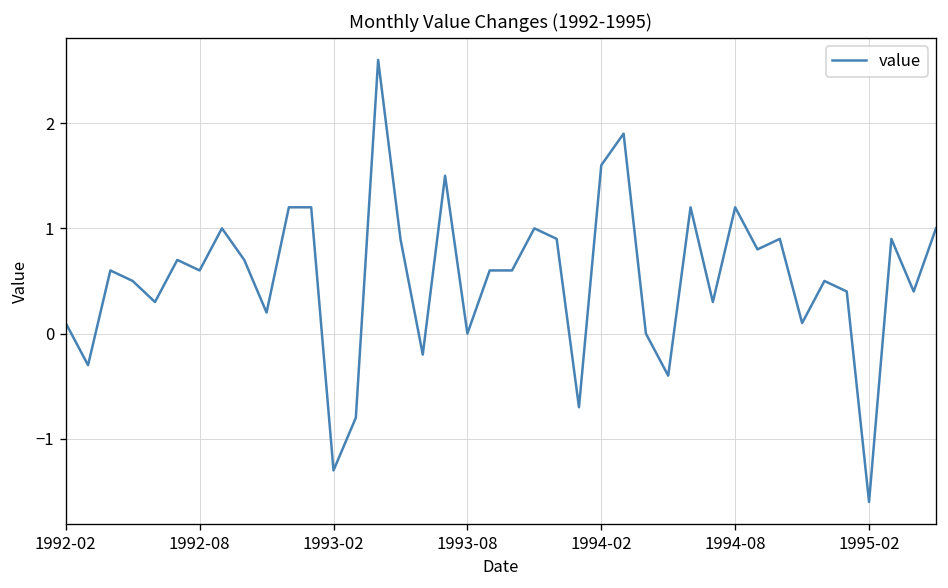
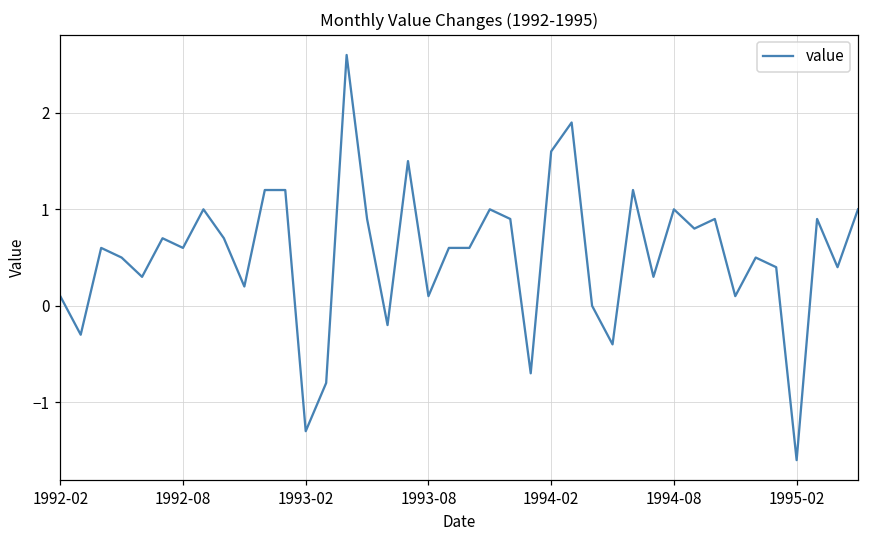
  {
    "1992-02": 0.1,
    "1992-08": 0.6,
    "1993-02": -1.3,
-   "1993-08": 0.0,
+   "1993-08": 0.1,
    "1994-02": 1.6,
-   "1994-08": 1.2,
+   "1994-08": 1.0,
    "1995-02": -1.6
  }
